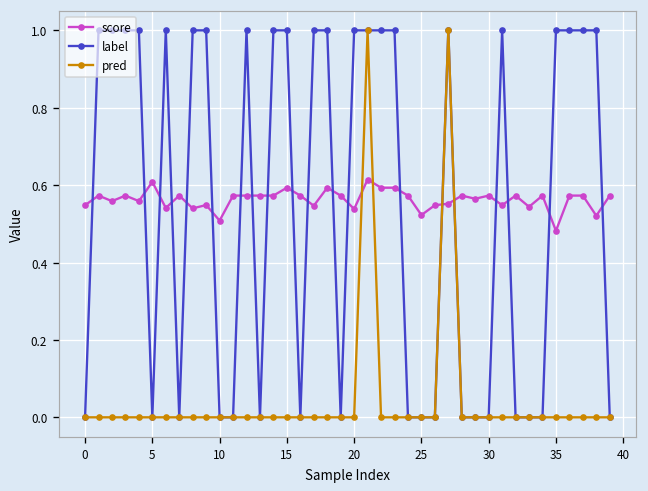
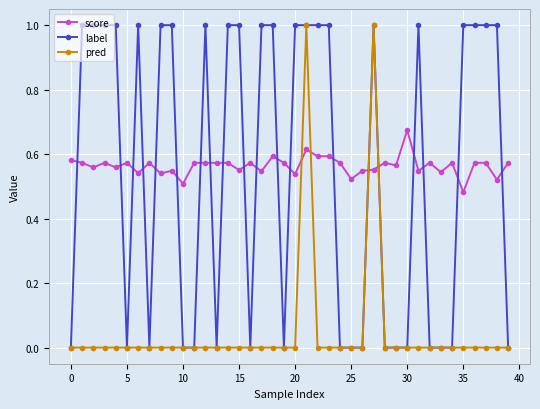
  {
    "score": {
-     "0": 0.55,
-     "5": 0.61,
+     "0": 0.58,
+     "5": 0.57,
      "10": 0.51,
-     "15": 0.59,
+     "15": 0.55,
      "20": 0.54,
      "25": 0.52,
-     "30": 0.57,
+     "30": 0.67,
      "35": 0.48
    },
    "label": {
      "15": 1.00,
      "20": 1.00,
      "35": 1.00
    },
    "pred": {
      "15": 0.00,
      "20": 0.00,
      "35": 0.00
    }
  }
